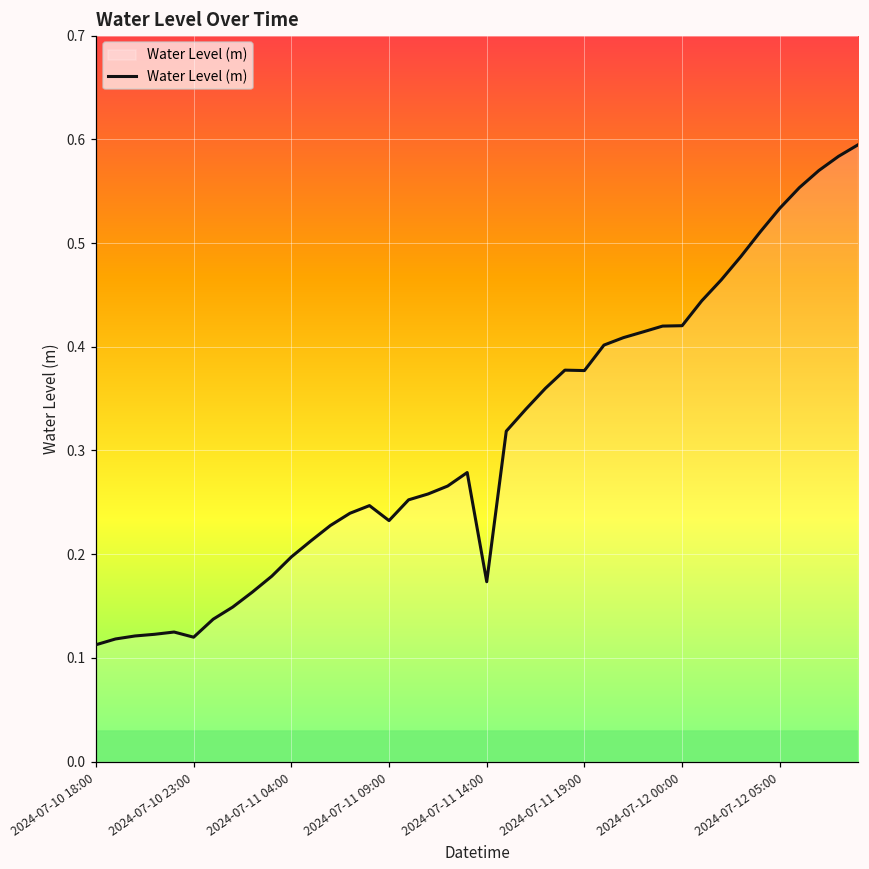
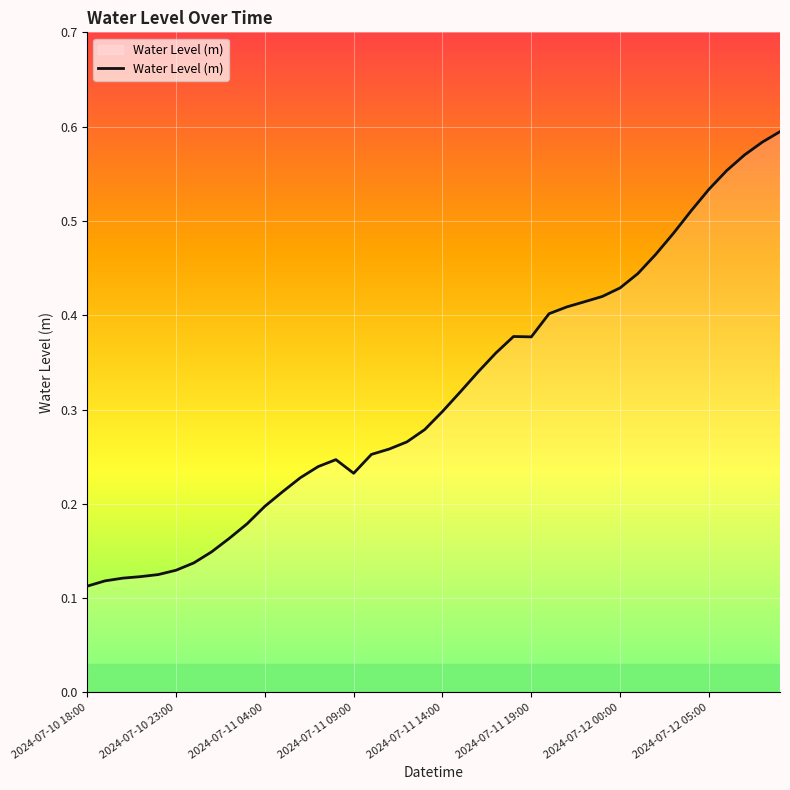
  {
    "2024-07-10 18:00": 0.11,
-   "2024-07-10 23:00": 0.12,
+   "2024-07-10 23:00": 0.13,
    "2024-07-11 04:00": 0.20,
    "2024-07-11 09:00": 0.23,
-   "2024-07-11 14:00": 0.17,
+   "2024-07-11 14:00": 0.30,
    "2024-07-11 19:00": 0.38,
-   "2024-07-12 00:00": 0.42,
+   "2024-07-12 00:00": 0.43,
    "2024-07-12 05:00": 0.53
  }
